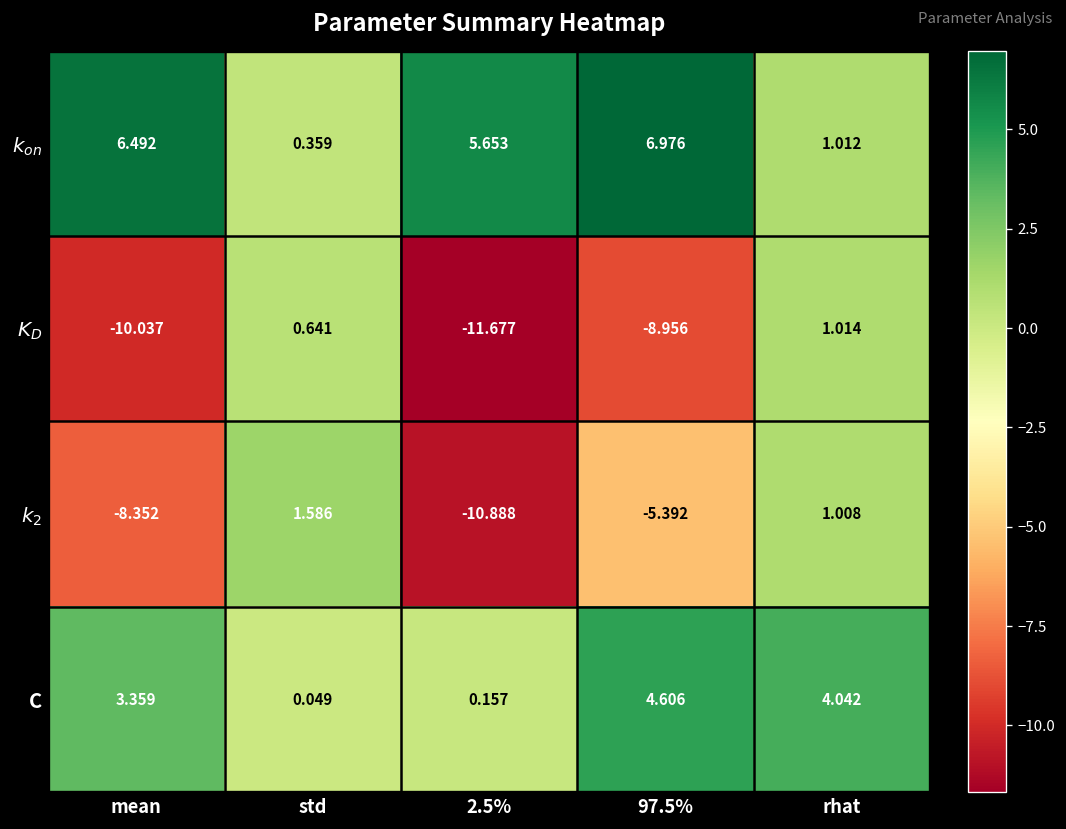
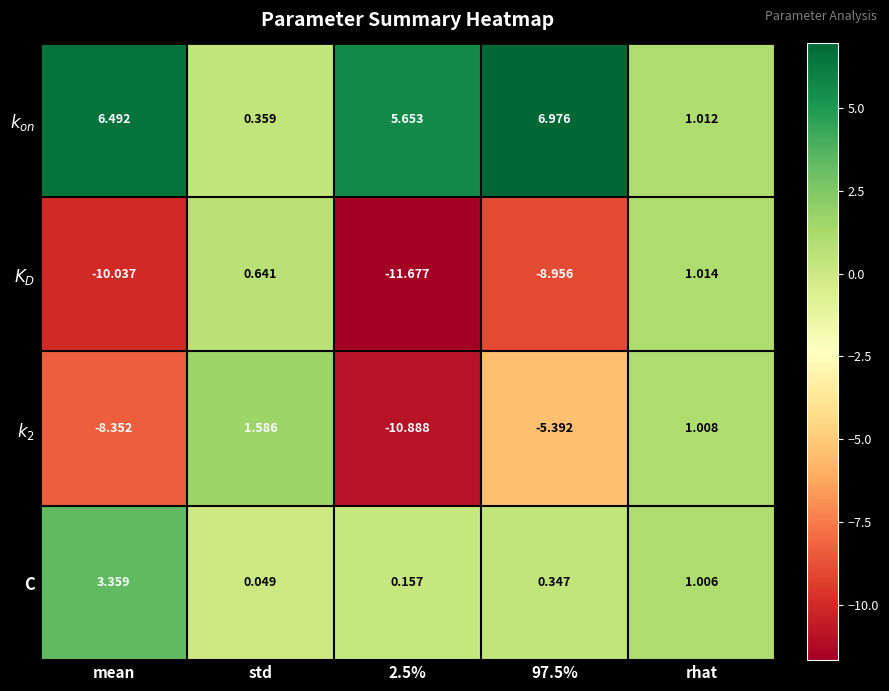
  {
    "C": {
      "mean": 3.359,
      "std": 0.049,
      "2.5%": 0.157,
-     "97.5%": 4.606,
-     "rhat": 4.042
+     "97.5%": 0.347,
+     "rhat": 1.006
    }
  }
